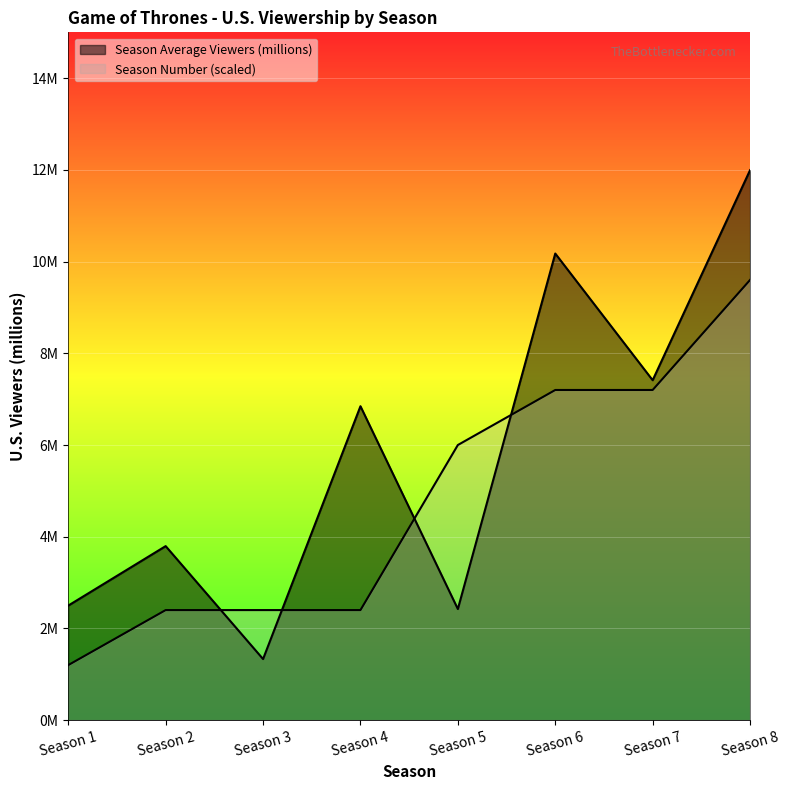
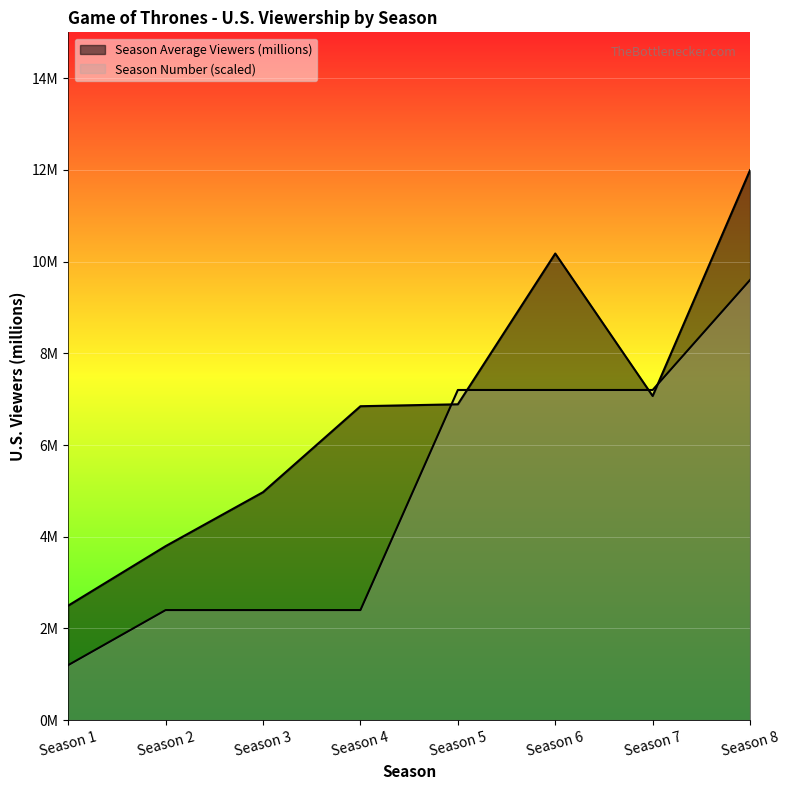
  {
    "Season Average Viewers (millions)": {
      "Season 1": 2500000,
      "Season 2": 3800000,
-     "Season 3": 1300000,
+     "Season 3": 5000000,
      "Season 4": 6800000,
-     "Season 5": 2400000,
+     "Season 5": 6900000,
      "Season 6": 10200000,
-     "Season 7": 7400000,
+     "Season 7": 7100000,
      "Season 8": 12000000
    },
    "Season Number (scaled)": {
      "Season 1": 1200000,
      "Season 2": 2400000,
      "Season 3": 2400000,
      "Season 4": 2400000,
-     "Season 5": 6000000,
+     "Season 5": 7200000,
      "Season 6": 7200000,
      "Season 7": 7200000,
      "Season 8": 9600000
    }
  }
